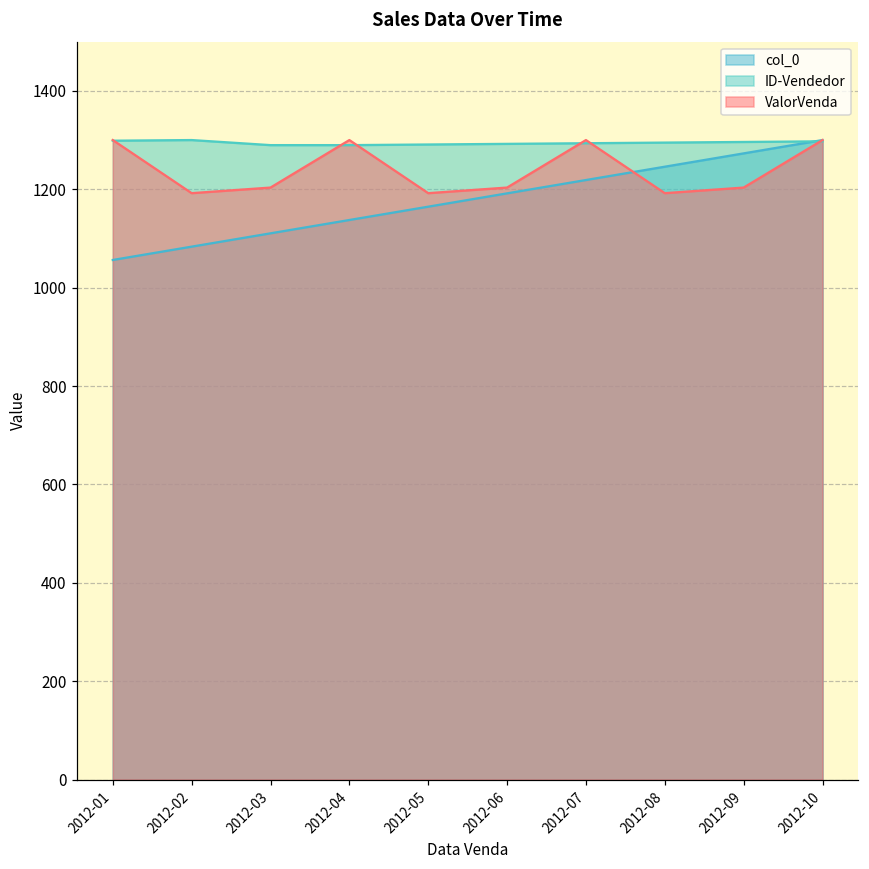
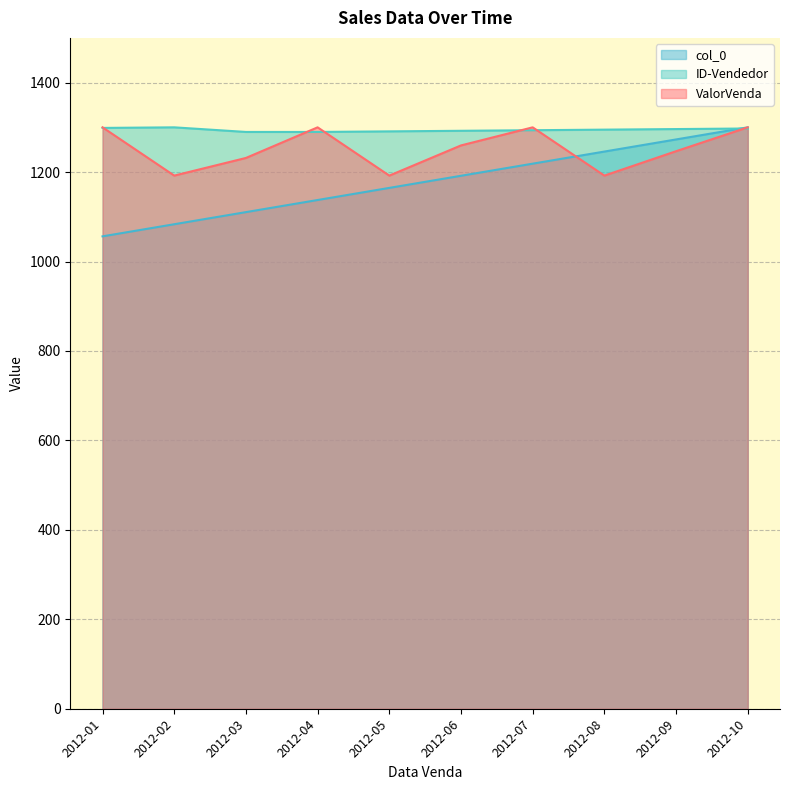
  {
    "ValorVenda": {
      "2012-02": 1190,
-     "2012-03": 1200,
+     "2012-03": 1230,
      "2012-04": 1300,
      "2012-05": 1190,
-     "2012-06": 1200,
+     "2012-06": 1260,
      "2012-07": 1300,
      "2012-08": 1190,
-     "2012-09": 1200
+     "2012-09": 1250
    }
  }
